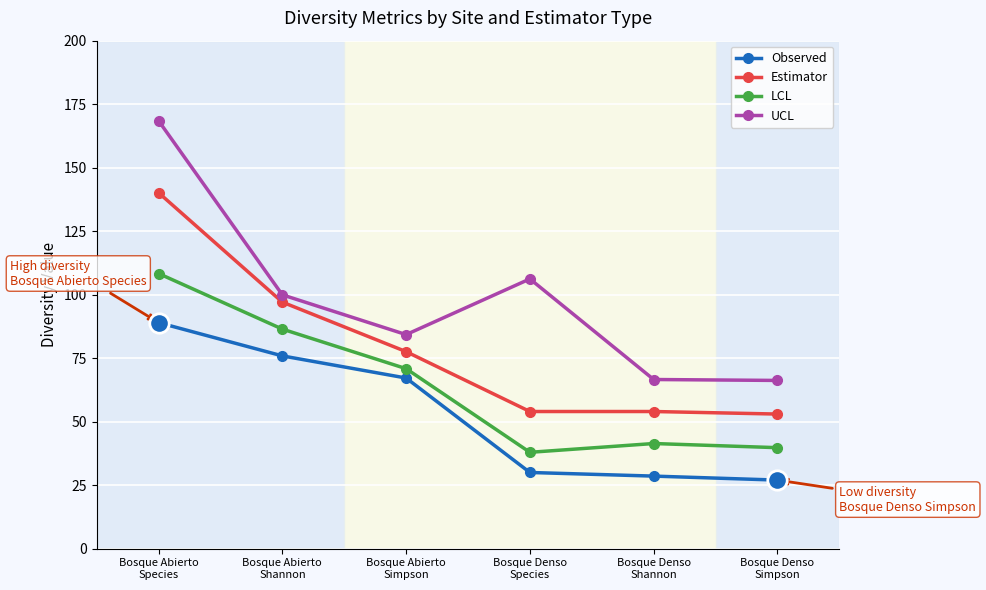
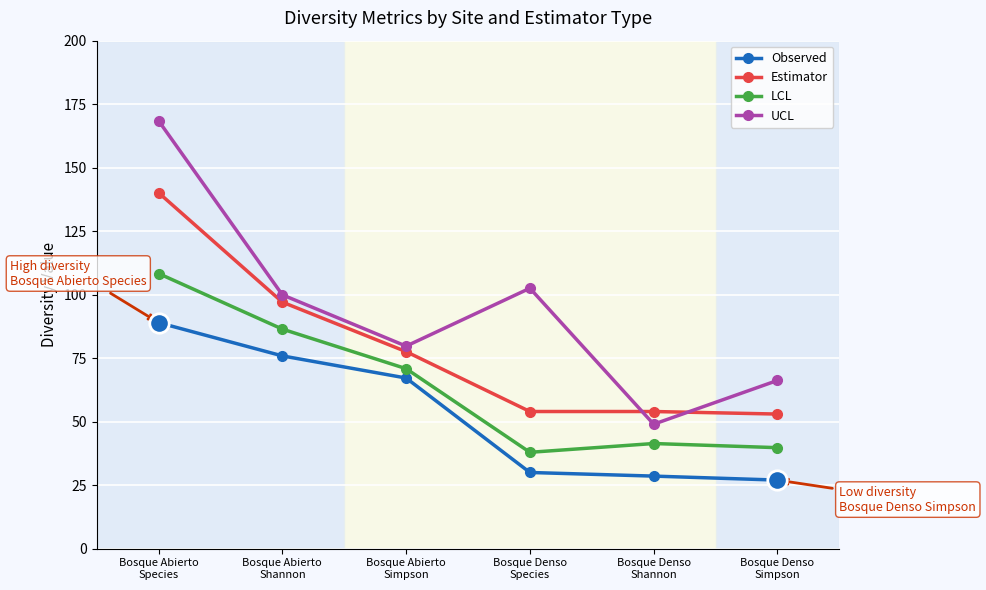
  {
    "Estimator": {
      "Bosque Abierto Species": 140,
      "Bosque Abierto Shannon": 97,
      "Bosque Abierto Simpson": 78,
      "Bosque Denso Species": 54,
      "Bosque Denso Shannon": 54,
      "Bosque Denso Simpson": 53
    },
    "LCL": {
      "Bosque Abierto Species": 108,
      "Bosque Abierto Shannon": 86,
      "Bosque Abierto Simpson": 71,
      "Bosque Denso Species": 38,
      "Bosque Denso Shannon": 41,
      "Bosque Denso Simpson": 40
    },
    "UCL": {
      "Bosque Abierto Species": 168,
      "Bosque Abierto Shannon": 100,
-     "Bosque Abierto Simpson": 84,
-     "Bosque Denso Species": 106,
-     "Bosque Denso Shannon": 67,
+     "Bosque Abierto Simpson": 80,
+     "Bosque Denso Species": 103,
+     "Bosque Denso Shannon": 49,
      "Bosque Denso Simpson": 66
    }
  }
